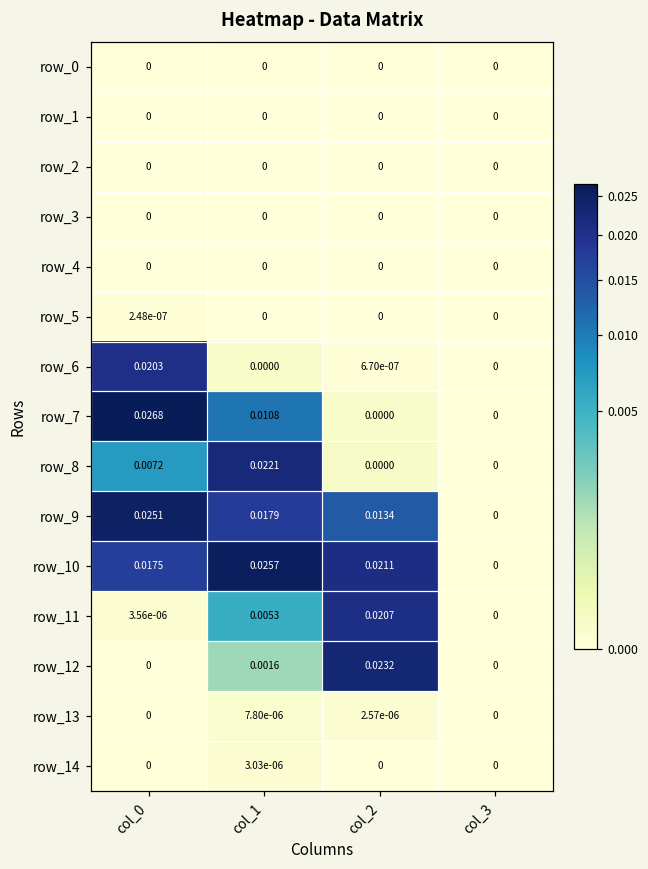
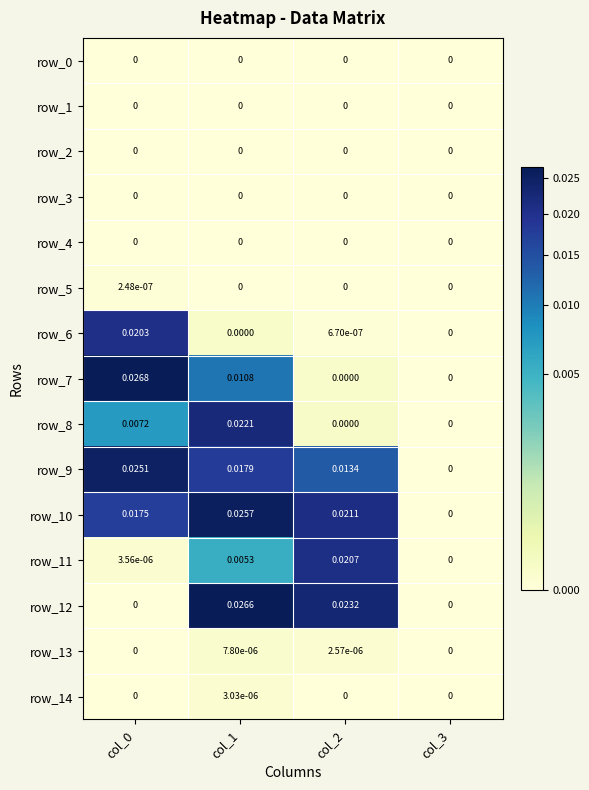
  {
    "row_0": {
      "col_0": "0",
      "col_1": "0",
      "col_2": "0",
      "col_3": "0"
    },
    "row_1": {
      "col_0": "0",
      "col_1": "0",
      "col_2": "0",
      "col_3": "0"
    },
    "row_2": {
      "col_0": "0",
      "col_1": "0",
      "col_2": "0",
      "col_3": "0"
    },
    "row_3": {
      "col_0": "0",
      "col_1": "0",
      "col_2": "0",
      "col_3": "0"
    },
    "row_4": {
      "col_0": "0",
      "col_1": "0",
      "col_2": "0",
      "col_3": "0"
    },
    "row_5": {
      "col_0": "2.48e-07",
      "col_1": "0",
      "col_2": "0",
      "col_3": "0"
    },
    "row_6": {
      "col_0": "0.0203",
      "col_1": "0.0000",
      "col_2": "6.70e-07",
      "col_3": "0"
    },
    "row_7": {
      "col_0": "0.0268",
      "col_1": "0.0108",
      "col_2": "0.0000",
      "col_3": "0"
    },
    "row_8": {
      "col_0": "0.0072",
      "col_1": "0.0221",
      "col_2": "0.0000",
      "col_3": "0"
    },
    "row_9": {
      "col_0": "0.0251",
      "col_1": "0.0179",
      "col_2": "0.0134",
      "col_3": "0"
    },
    "row_10": {
      "col_0": "0.0175",
      "col_1": "0.0257",
      "col_2": "0.0211",
      "col_3": "0"
    },
    "row_11": {
      "col_0": "3.56e-06",
      "col_1": "0.0053",
      "col_2": "0.0207",
      "col_3": "0"
    },
    "row_12": {
      "col_0": "0",
-     "col_1": "0.0016",
+     "col_1": "0.0266",
      "col_2": "0.0232",
      "col_3": "0"
    },
    "row_13": {
      "col_0": "0",
      "col_1": "7.80e-06",
      "col_2": "2.57e-06",
      "col_3": "0"
    },
    "row_14": {
      "col_0": "0",
      "col_1": "3.03e-06",
      "col_2": "0",
      "col_3": "0"
    }
  }
